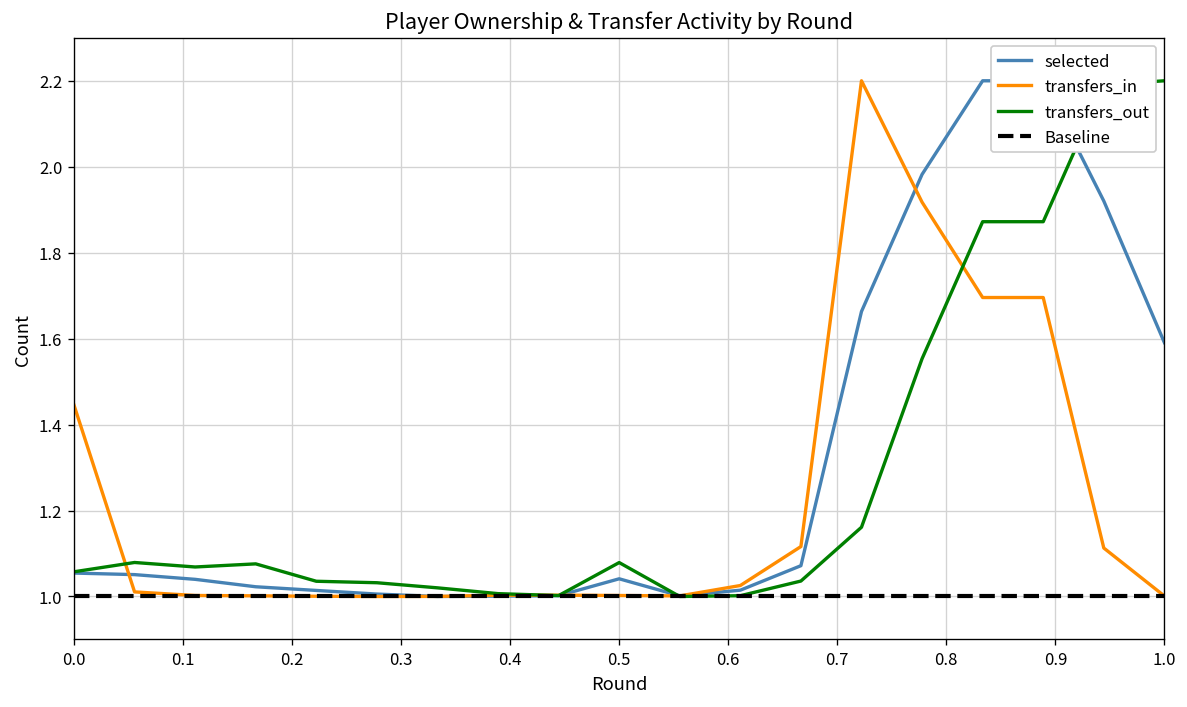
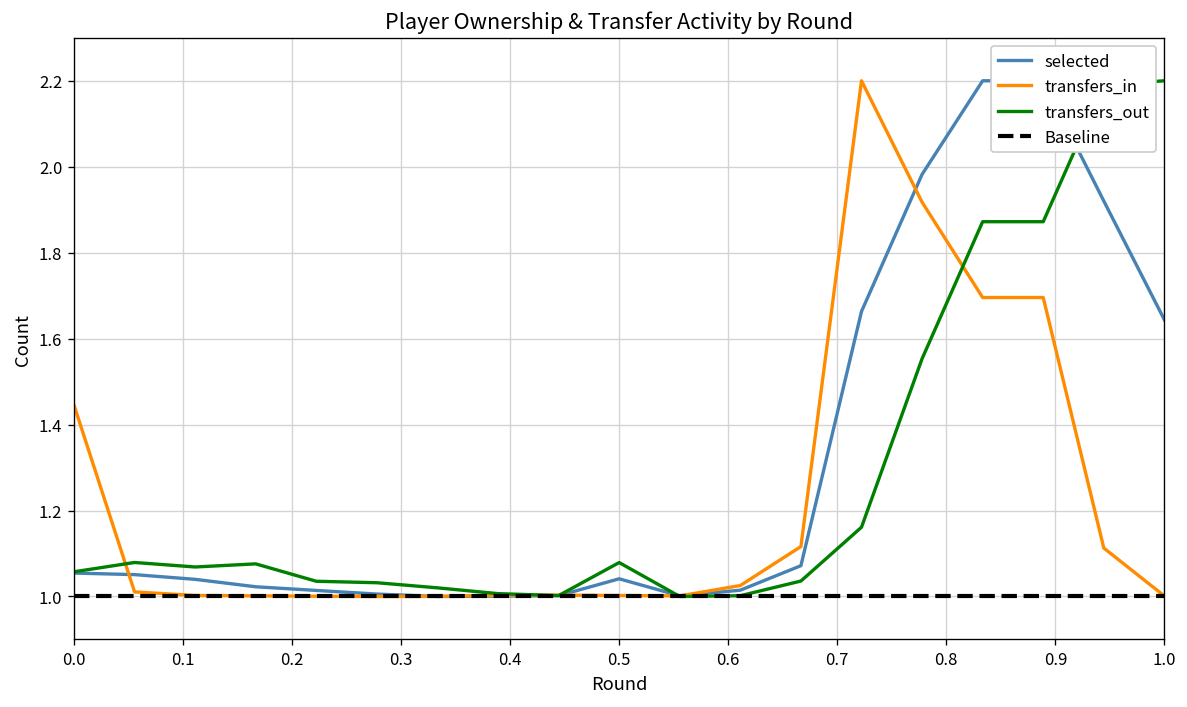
  {
    "selected": {
      "0.5": 1.04,
-     "1.0": 1.59
+     "1.0": 1.64
    },
    "transfers_in": {
      "0.0": 1.45,
      "0.5": 1.00,
      "1.0": 1.00
    },
    "transfers_out": {
      "0.5": 1.08,
      "1.0": 2.20
    }
  }
